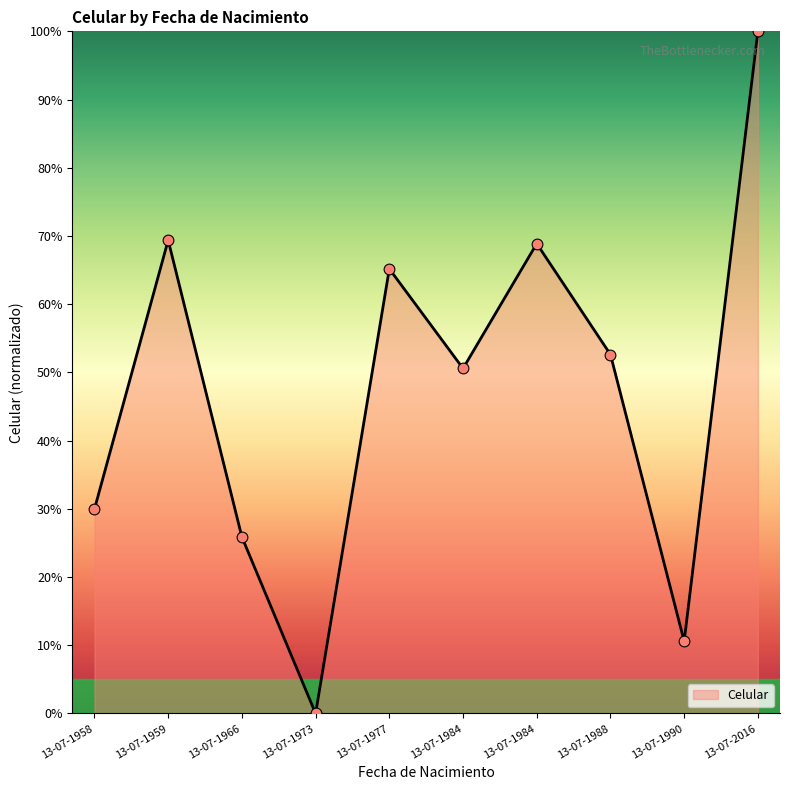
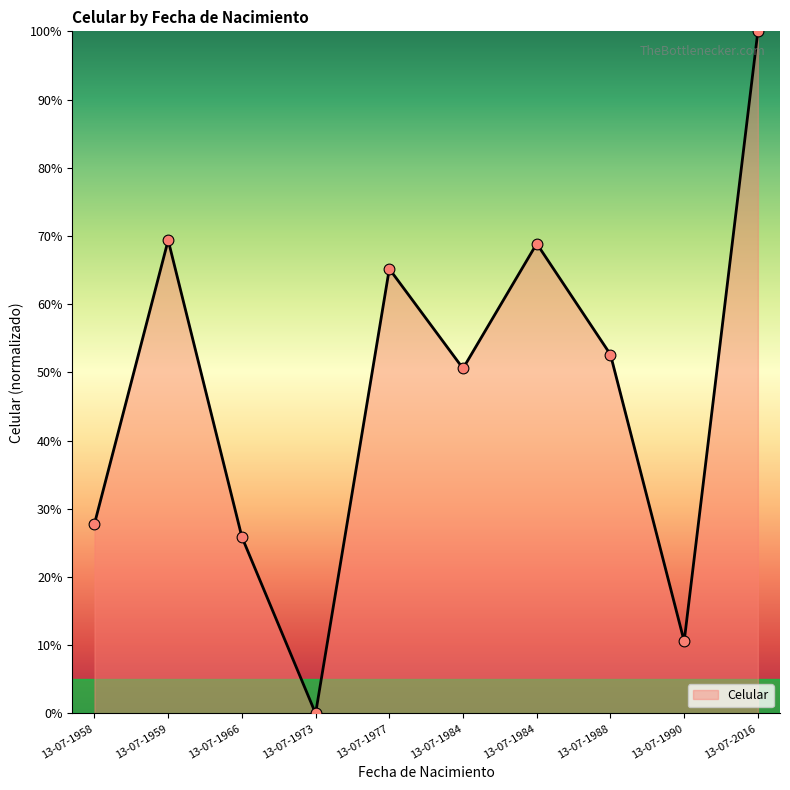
  {
-   "13-07-1958": "30%",
+   "13-07-1958": "28%",
    "13-07-1959": "69%",
    "13-07-1966": "26%",
    "13-07-1977": "65%",
    "13-07-1988": "53%",
    "13-07-1990": "11%",
    "13-07-2016": "100%"
  }
